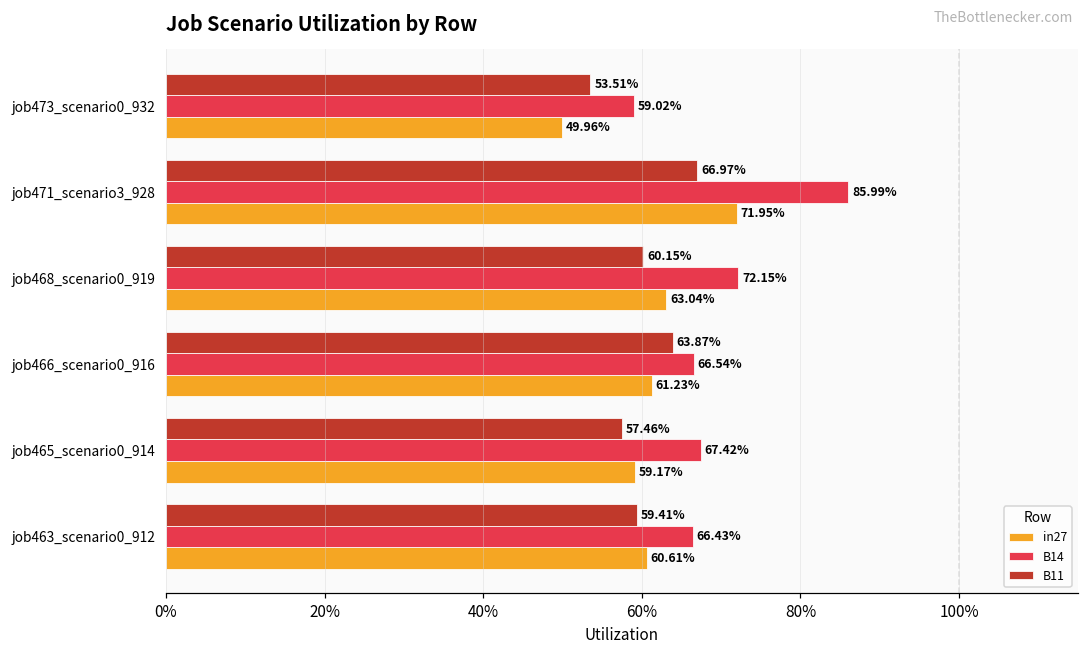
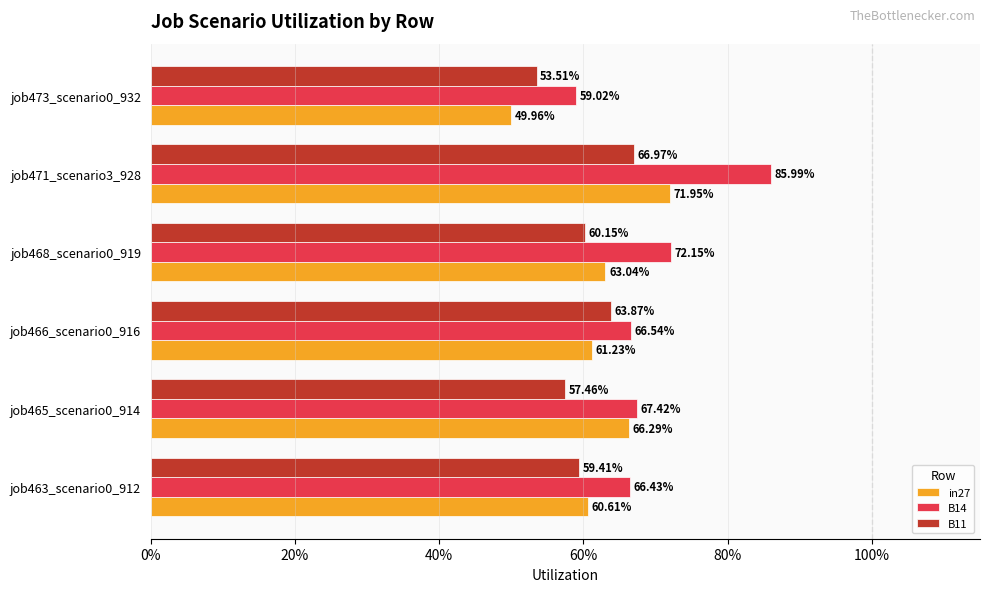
  {
    "in27": {
      "job473_scenario0_932": "49.96%",
      "job471_scenario3_928": "71.95%",
      "job468_scenario0_919": "63.04%",
      "job466_scenario0_916": "61.23%",
-     "job465_scenario0_914": "59.17%",
+     "job465_scenario0_914": "66.29%",
      "job463_scenario0_912": "60.61%"
    }
  }
